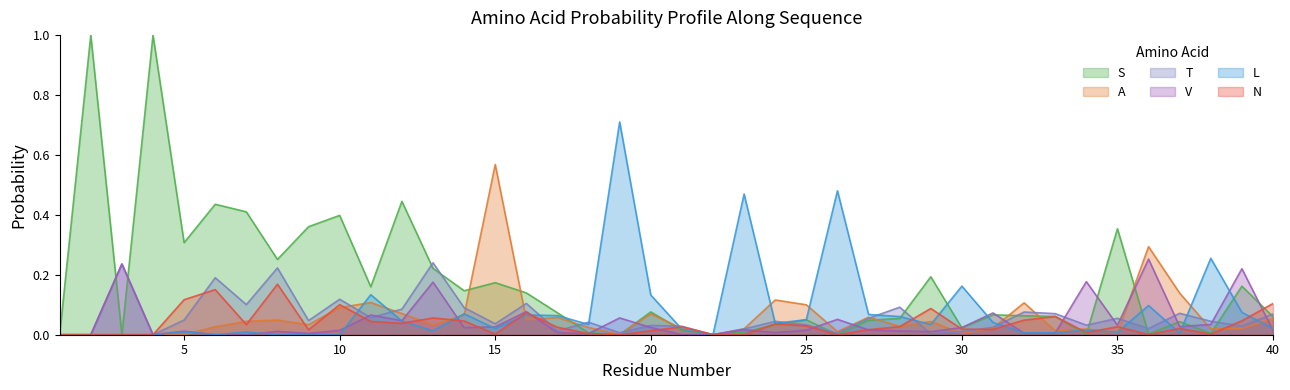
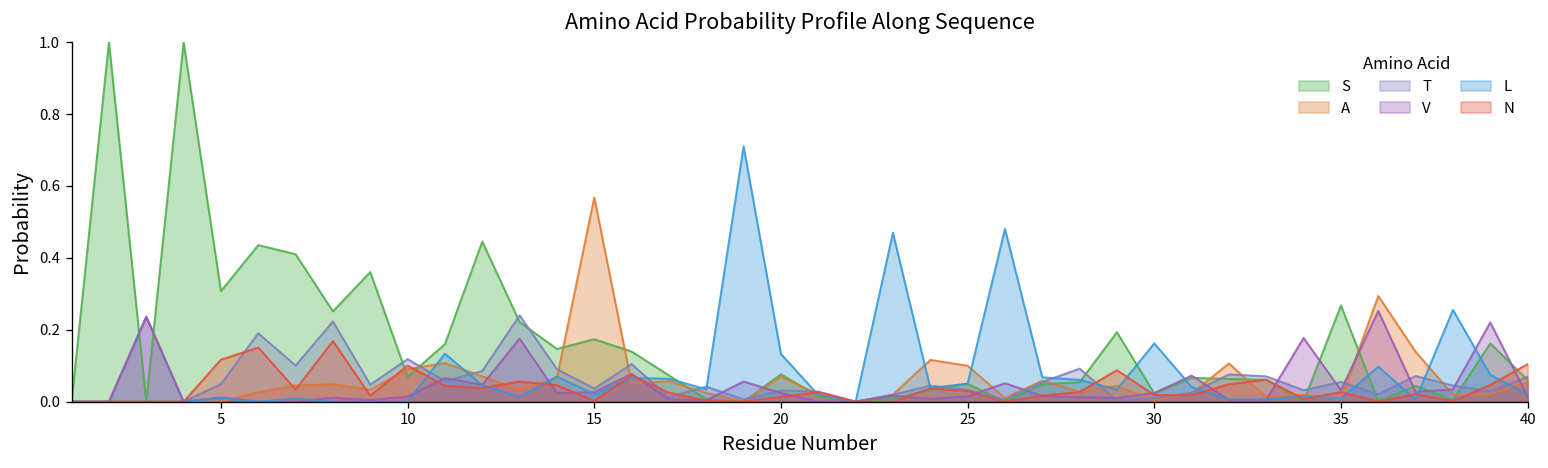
  {
    "S": {
      "5": 0.31,
-     "10": 0.40,
+     "10": 0.07,
      "15": 0.17,
-     "35": 0.35
+     "35": 0.27
    }
  }
